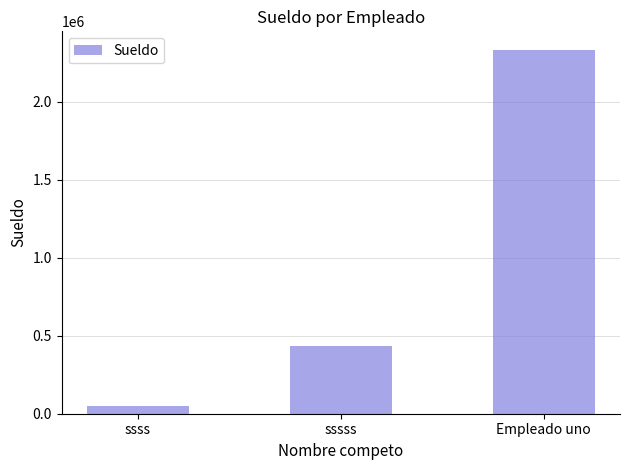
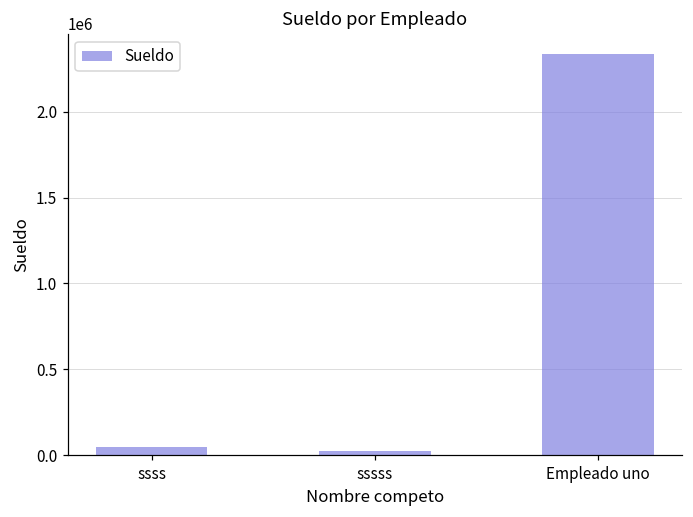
  {
    "ssss": 50000,
-   "sssss": 430000,
+   "sssss": 20000,
    "Empleado uno": 2330000
  }
